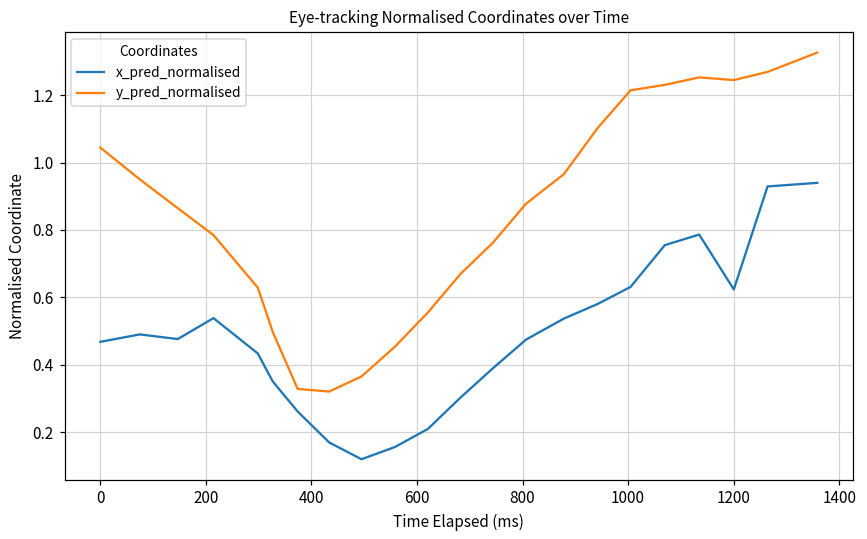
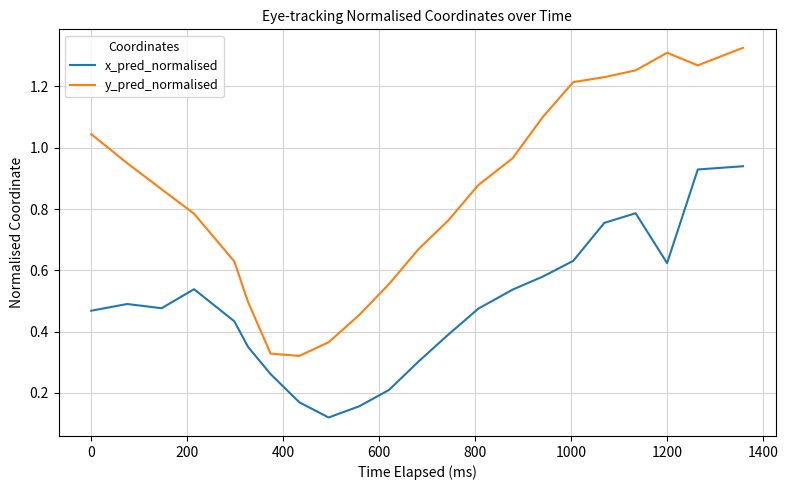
  {
    "x_pred_normalised": {
      "0": 0.47,
      "1200": 0.62
    },
    "y_pred_normalised": {
      "0": 1.04,
-     "1200": 1.24
+     "1200": 1.31
    }
  }
